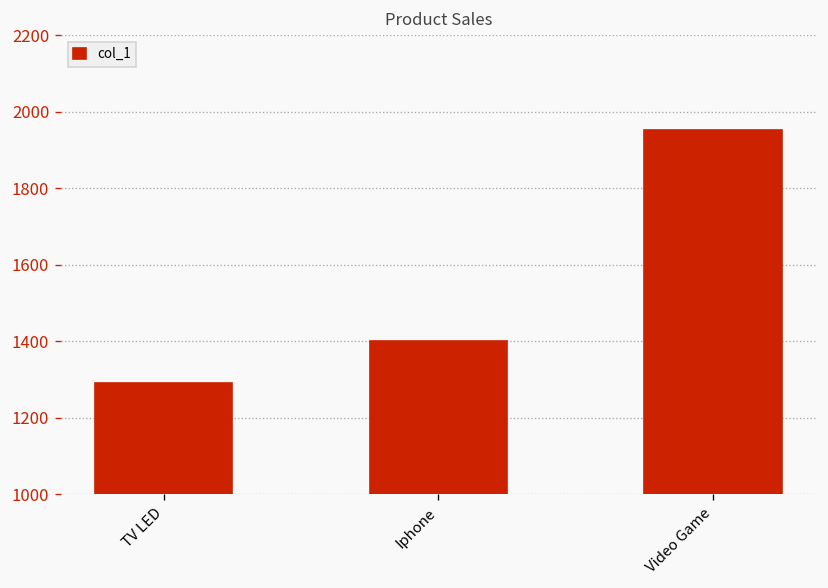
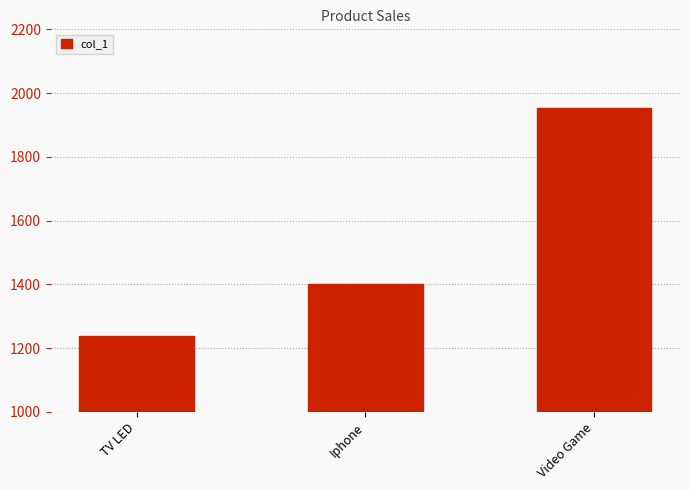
  {
-   "TV LED": 1290,
+   "TV LED": 1240,
    "Iphone": 1400,
    "Video Game": 1950
  }
